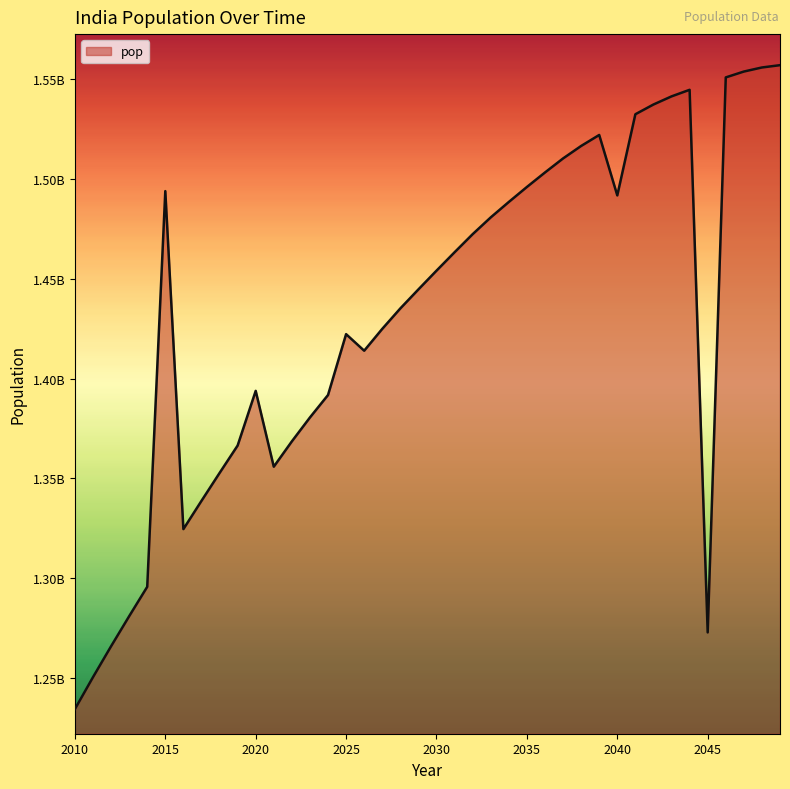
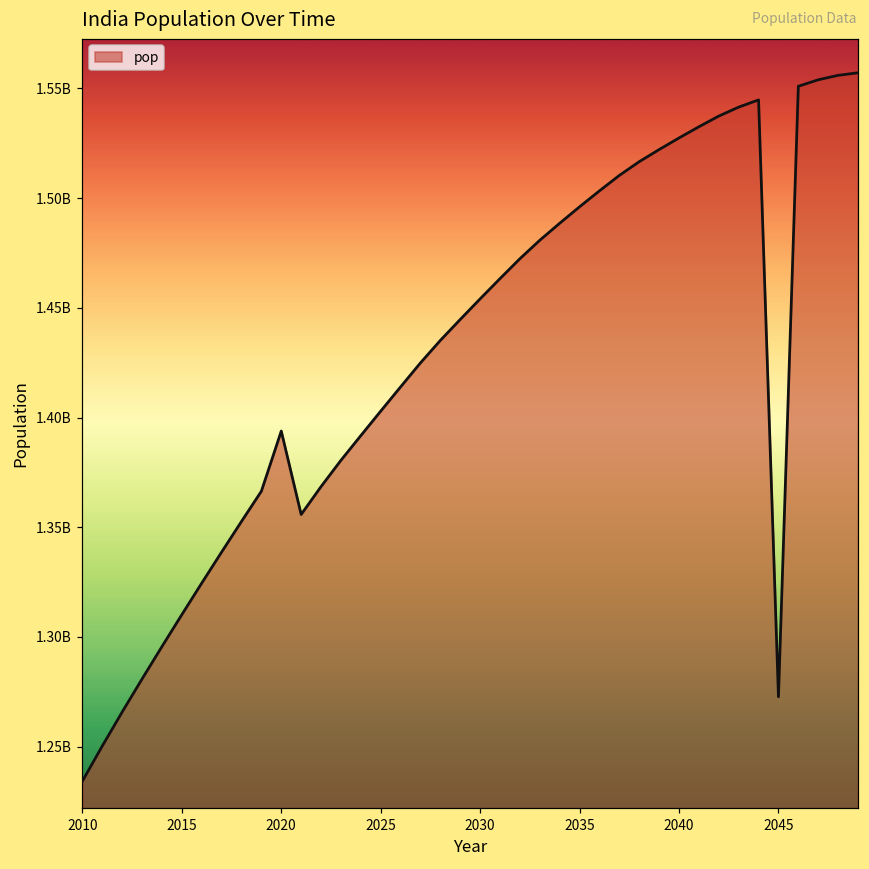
  {
    "2010": 1234000000,
-   "2015": 1494000000,
+   "2015": 1310000000,
    "2020": 1394000000,
-   "2025": 1422000000,
+   "2025": 1403000000,
    "2030": 1454000000,
    "2035": 1496000000,
-   "2040": 1492000000,
+   "2040": 1527000000,
    "2045": 1273000000
  }
